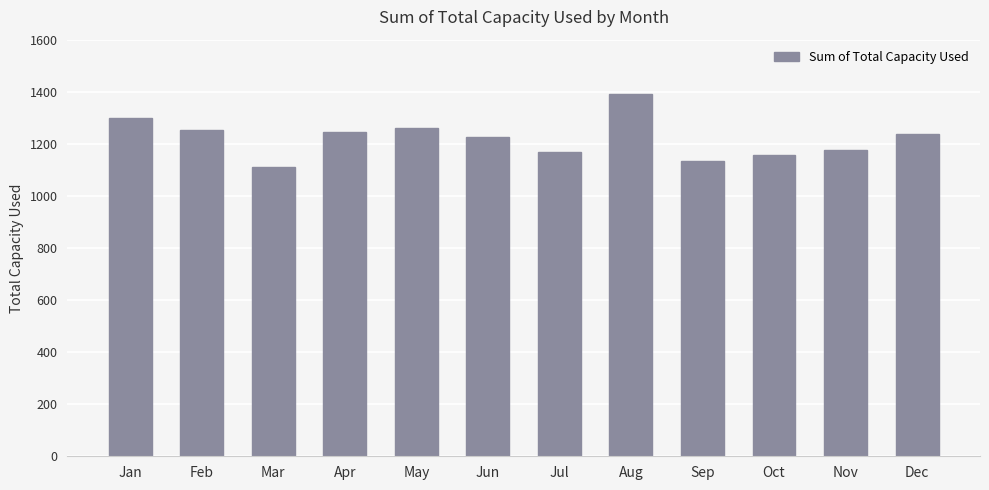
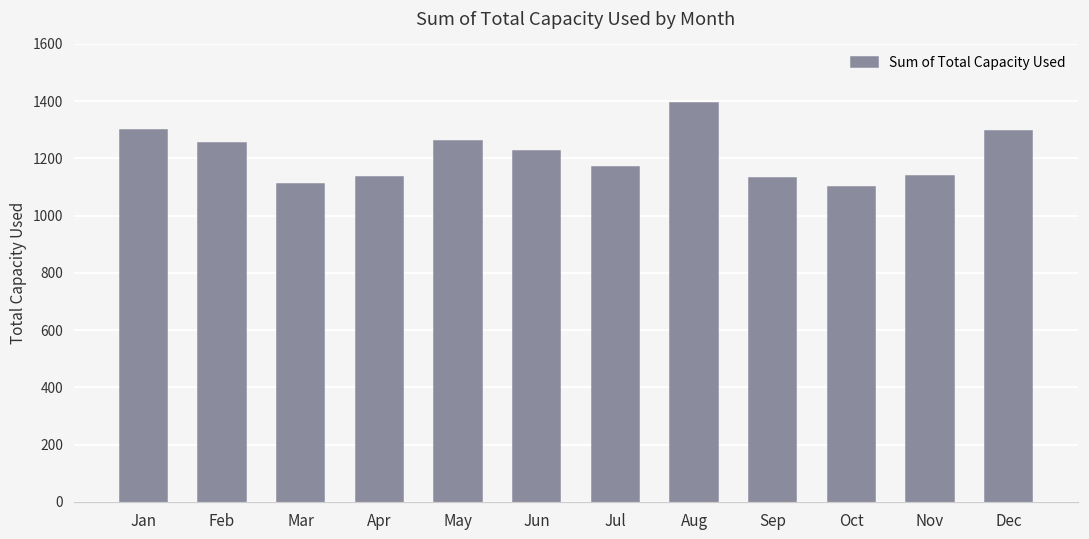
  {
    "Jan": 1300,
    "Feb": 1250,
    "Mar": 1110,
-   "Apr": 1250,
+   "Apr": 1140,
    "May": 1260,
    "Jun": 1230,
    "Jul": 1170,
    "Aug": 1390,
    "Sep": 1130,
-   "Oct": 1160,
-   "Nov": 1180,
-   "Dec": 1240
+   "Oct": 1100,
+   "Nov": 1140,
+   "Dec": 1300
  }
